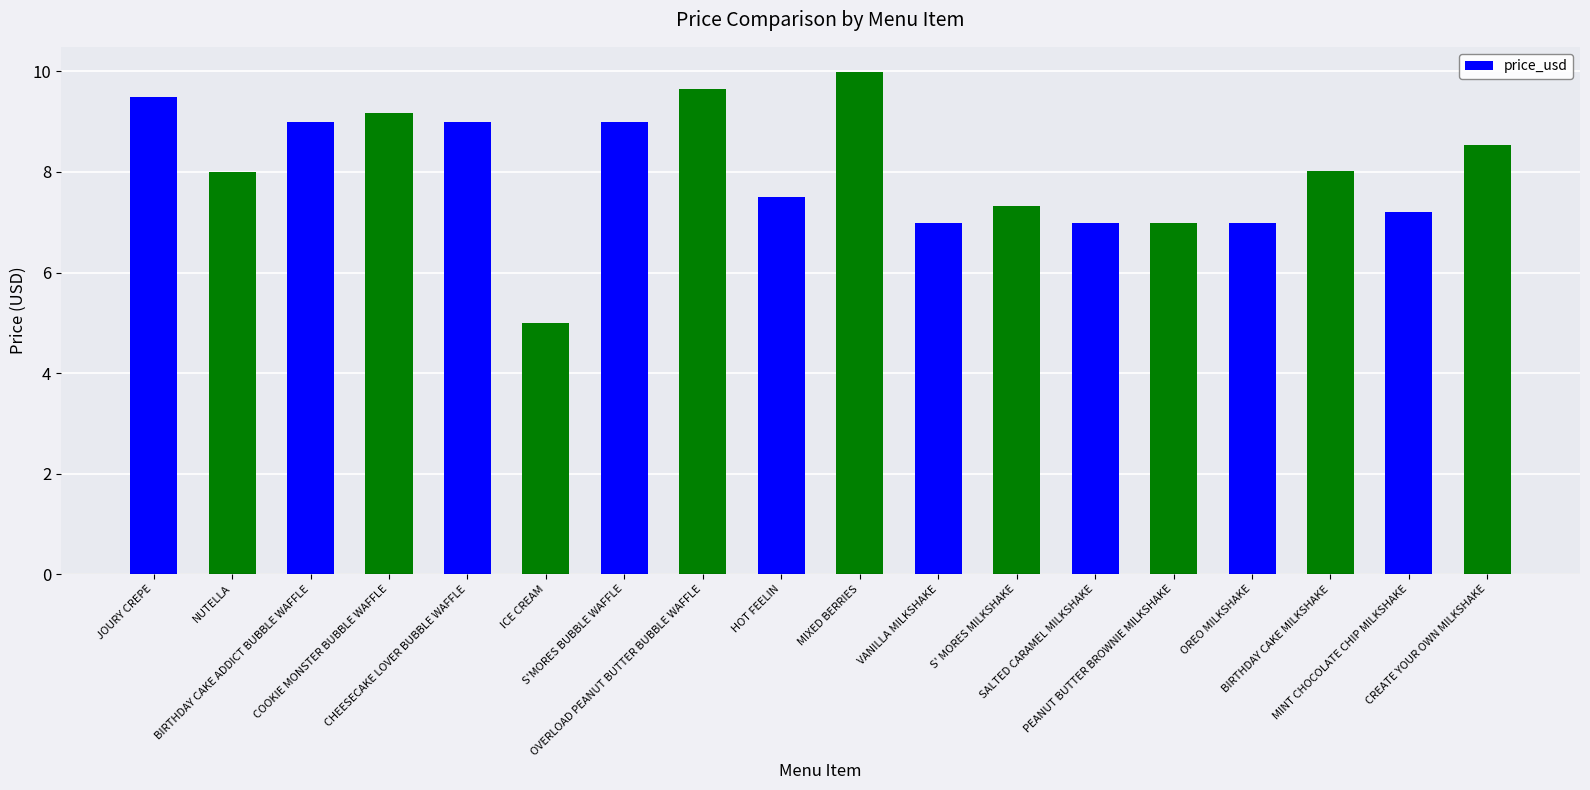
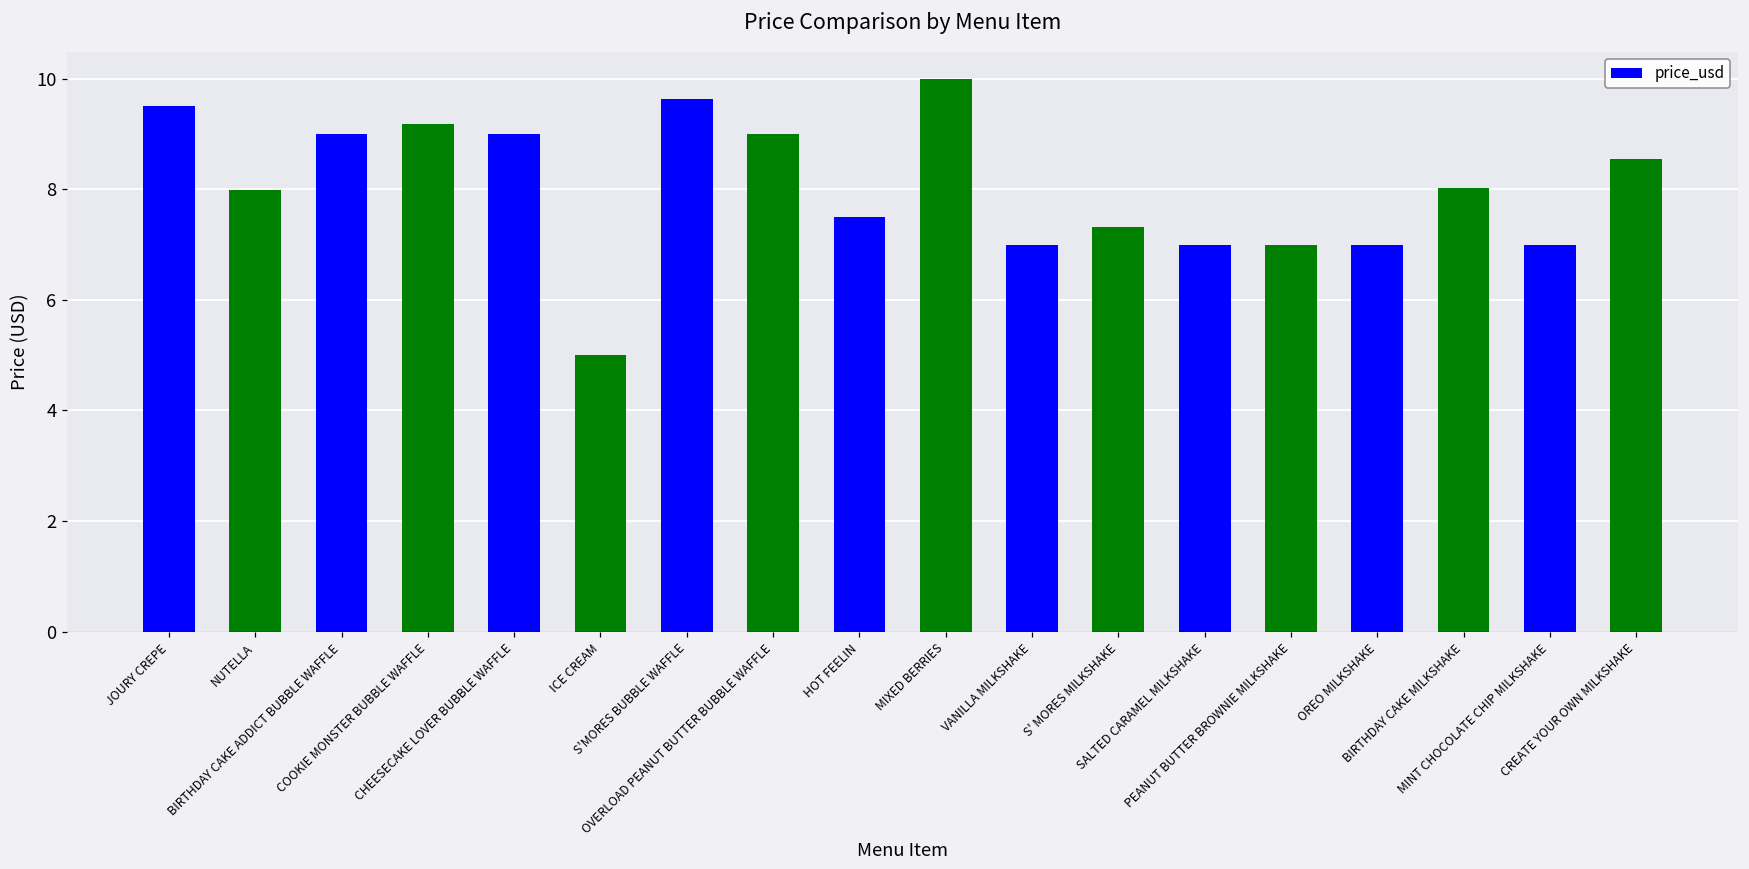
  {
    "JOURY CREPE": 9.5,
    "NUTELLA": 8.0,
    "BIRTHDAY CAKE ADDICT BUBBLE WAFFLE": 9.0,
    "COOKIE MONSTER BUBBLE WAFFLE": 9.2,
    "CHEESECAKE LOVER BUBBLE WAFFLE": 9.0,
    "ICE CREAM": 5.0,
-   "S'MORES BUBBLE WAFFLE": 9.0,
-   "OVERLOAD PEANUT BUTTER BUBBLE WAFFLE": 9.7,
+   "S'MORES BUBBLE WAFFLE": 9.6,
+   "OVERLOAD PEANUT BUTTER BUBBLE WAFFLE": 9.0,
    "HOT FEELIN": 7.5,
    "MIXED BERRIES": 10.0,
    "VANILLA MILKSHAKE": 7.0,
    "S' MORES MILKSHAKE": 7.3,
    "SALTED CARAMEL MILKSHAKE": 7.0,
    "PEANUT BUTTER BROWNIE MILKSHAKE": 7.0,
    "OREO MILKSHAKE": 7.0,
    "BIRTHDAY CAKE MILKSHAKE": 8.0,
-   "MINT CHOCOLATE CHIP MILKSHAKE": 7.2,
+   "MINT CHOCOLATE CHIP MILKSHAKE": 7.0,
    "CREATE YOUR OWN MILKSHAKE": 8.5
  }
